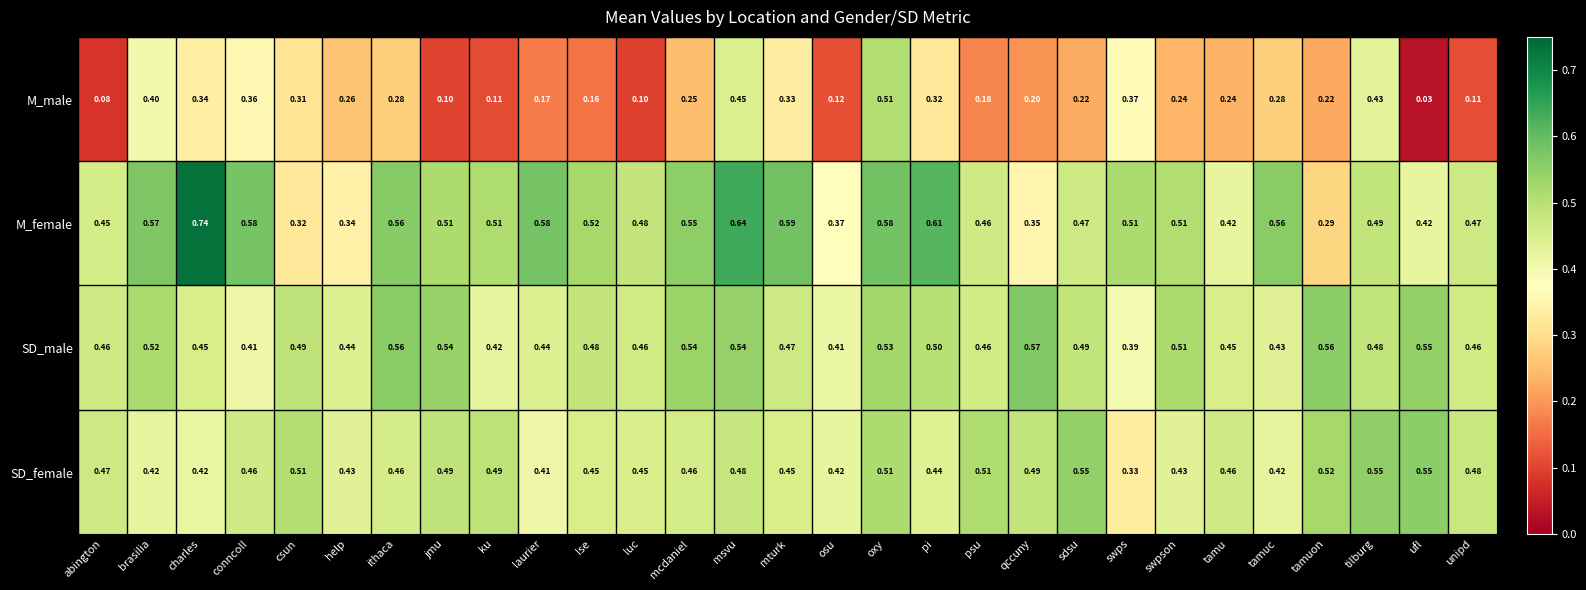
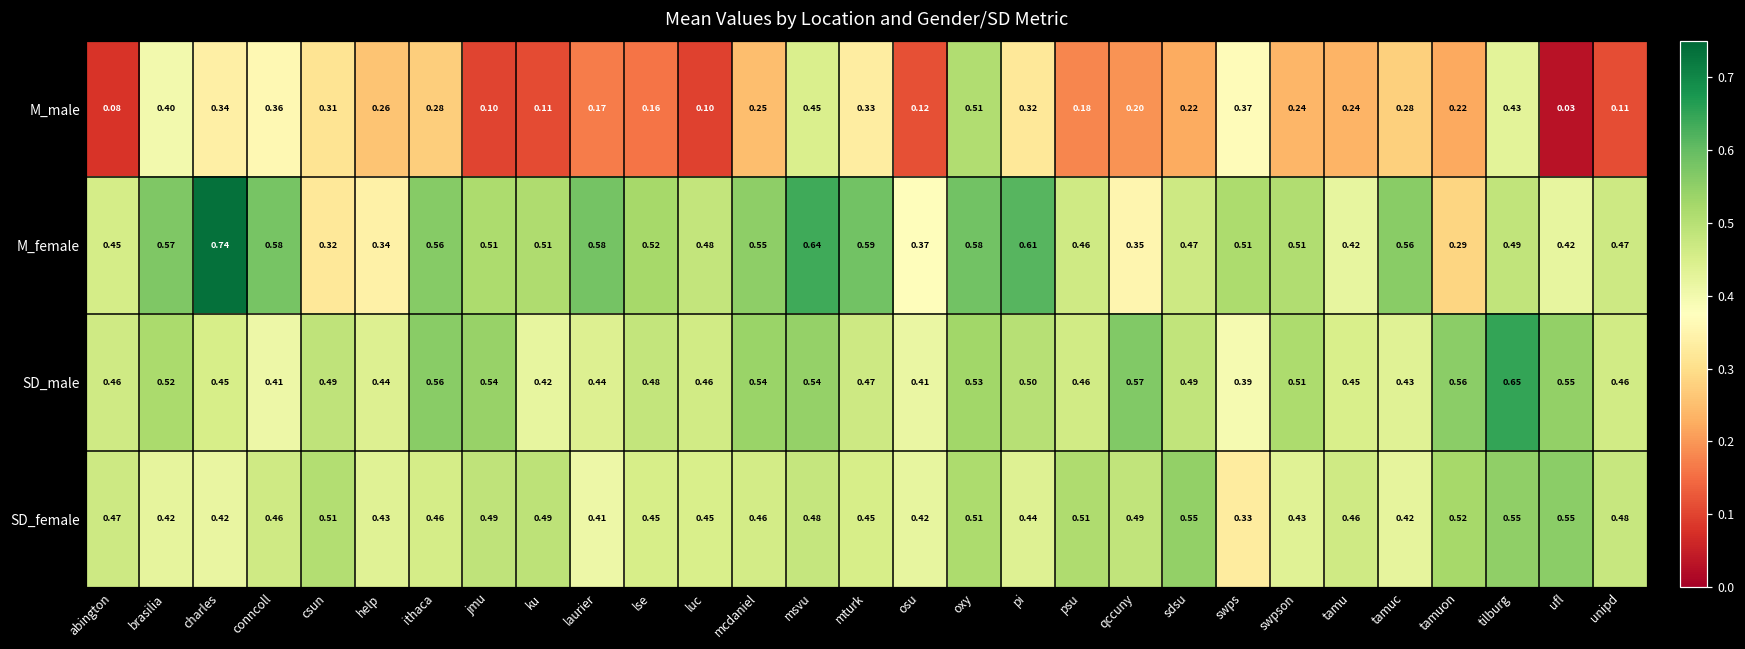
  {
    "M_male": {
      "abington": 0.08,
      "brasilia": 0.40,
      "charles": 0.34,
      "conncoll": 0.36,
      "csun": 0.31,
      "help": 0.26,
      "ithaca": 0.28,
      "jmu": 0.10,
      "ku": 0.11,
      "laurier": 0.17,
      "lse": 0.16,
      "luc": 0.10,
      "mcdaniel": 0.25,
      "msvu": 0.45,
      "mturk": 0.33,
      "osu": 0.12,
      "oxy": 0.51,
      "pi": 0.32,
      "psu": 0.18,
      "qccuny": 0.20,
      "sdsu": 0.22,
      "swps": 0.37,
      "swpson": 0.24,
      "tamu": 0.24,
      "tamuc": 0.28,
      "tamuon": 0.22,
      "tilburg": 0.43,
      "ufl": 0.03,
      "unipd": 0.11
    },
    "M_female": {
      "abington": 0.45,
      "brasilia": 0.57,
      "charles": 0.74,
      "conncoll": 0.58,
      "csun": 0.32,
      "help": 0.34,
      "ithaca": 0.56,
      "jmu": 0.51,
      "ku": 0.51,
      "laurier": 0.58,
      "lse": 0.52,
      "luc": 0.48,
      "mcdaniel": 0.55,
      "msvu": 0.64,
      "mturk": 0.59,
      "osu": 0.37,
      "oxy": 0.58,
      "pi": 0.61,
      "psu": 0.46,
      "qccuny": 0.35,
      "sdsu": 0.47,
      "swps": 0.51,
      "swpson": 0.51,
      "tamu": 0.42,
      "tamuc": 0.56,
      "tamuon": 0.29,
      "tilburg": 0.49,
      "ufl": 0.42,
      "unipd": 0.47
    },
    "SD_male": {
      "abington": 0.46,
      "brasilia": 0.52,
      "charles": 0.45,
      "conncoll": 0.41,
      "csun": 0.49,
      "help": 0.44,
      "ithaca": 0.56,
      "jmu": 0.54,
      "ku": 0.42,
      "laurier": 0.44,
      "lse": 0.48,
      "luc": 0.46,
      "mcdaniel": 0.54,
      "msvu": 0.54,
      "mturk": 0.47,
      "osu": 0.41,
      "oxy": 0.53,
      "pi": 0.50,
      "psu": 0.46,
      "qccuny": 0.57,
      "sdsu": 0.49,
      "swps": 0.39,
      "swpson": 0.51,
      "tamu": 0.45,
      "tamuc": 0.43,
      "tamuon": 0.56,
-     "tilburg": 0.48,
+     "tilburg": 0.65,
      "ufl": 0.55,
      "unipd": 0.46
    },
    "SD_female": {
      "abington": 0.47,
      "brasilia": 0.42,
      "charles": 0.42,
      "conncoll": 0.46,
      "csun": 0.51,
      "help": 0.43,
      "ithaca": 0.46,
      "jmu": 0.49,
      "ku": 0.49,
      "laurier": 0.41,
      "lse": 0.45,
      "luc": 0.45,
      "mcdaniel": 0.46,
      "msvu": 0.48,
      "mturk": 0.45,
      "osu": 0.42,
      "oxy": 0.51,
      "pi": 0.44,
      "psu": 0.51,
      "qccuny": 0.49,
      "sdsu": 0.55,
      "swps": 0.33,
      "swpson": 0.43,
      "tamu": 0.46,
      "tamuc": 0.42,
      "tamuon": 0.52,
      "tilburg": 0.55,
      "ufl": 0.55,
      "unipd": 0.48
    }
  }
